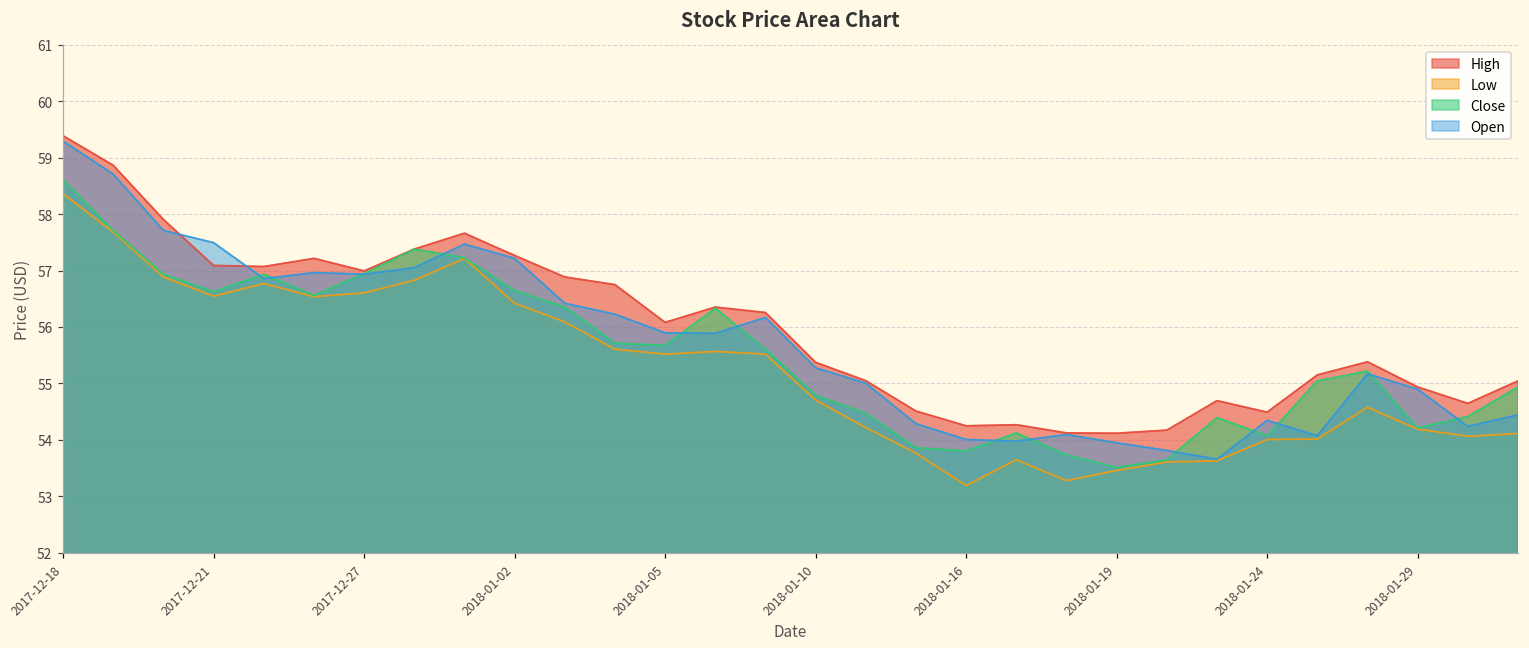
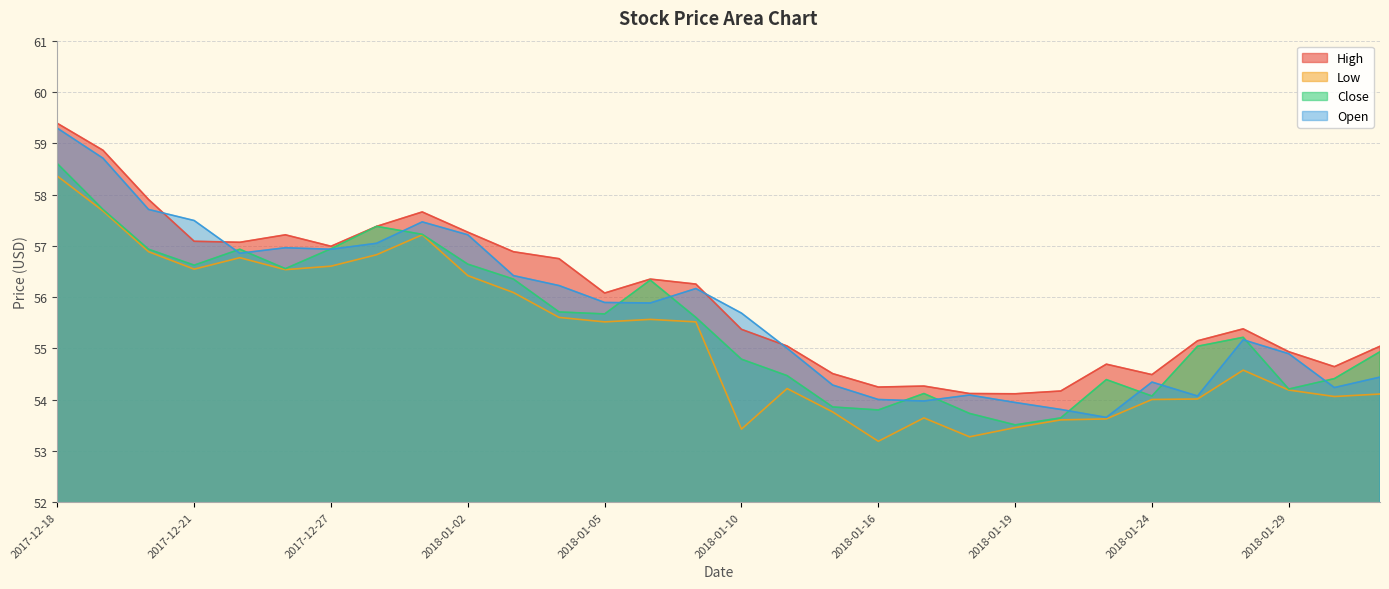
  {
    "High": {
      "2017-12-18": 59.4,
      "2017-12-21": 57.1,
      "2018-01-02": 57.3,
      "2018-01-05": 56.1,
      "2018-01-10": 55.4,
      "2018-01-16": 54.2,
      "2018-01-19": 54.1,
      "2018-01-24": 54.5
    },
    "Low": {
      "2017-12-18": 58.4,
      "2017-12-21": 56.5,
      "2017-12-27": 56.6,
      "2018-01-02": 56.4,
      "2018-01-05": 55.5,
-     "2018-01-10": 54.7,
+     "2018-01-10": 53.4,
      "2018-01-16": 53.2,
      "2018-01-19": 53.5,
      "2018-01-24": 54.0
    },
    "Close": {
      "2017-12-18": 58.6,
      "2017-12-21": 56.6,
      "2018-01-02": 56.6,
      "2018-01-05": 55.7,
      "2018-01-10": 54.8,
      "2018-01-16": 53.8,
      "2018-01-19": 53.5,
      "2018-01-24": 54.1
    },
    "Open": {
      "2017-12-18": 59.3,
      "2017-12-21": 57.5,
      "2018-01-02": 57.2,
      "2018-01-05": 55.9,
-     "2018-01-10": 55.3,
+     "2018-01-10": 55.7,
      "2018-01-16": 54.0,
      "2018-01-19": 53.9,
      "2018-01-24": 54.3
    }
  }
